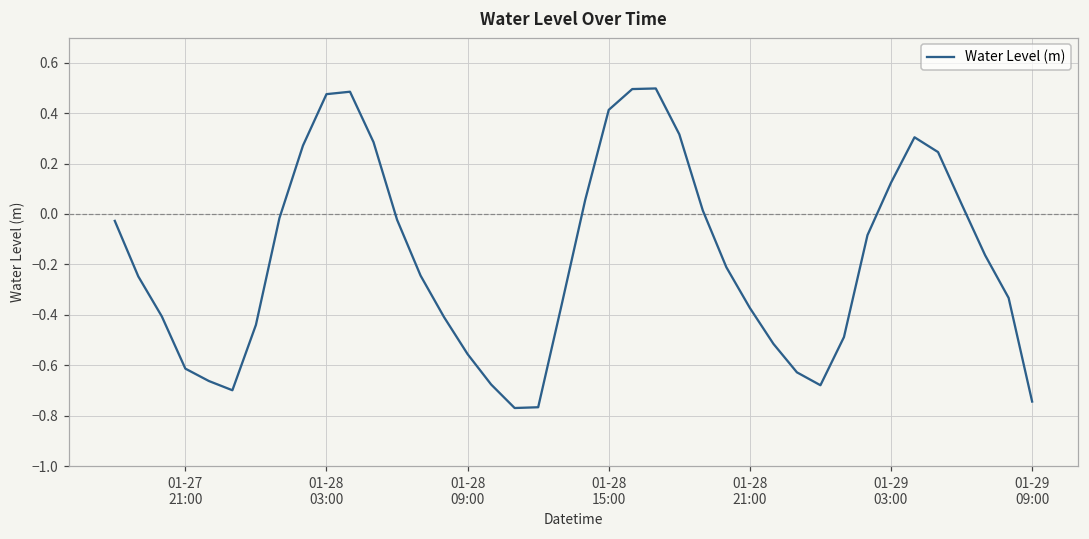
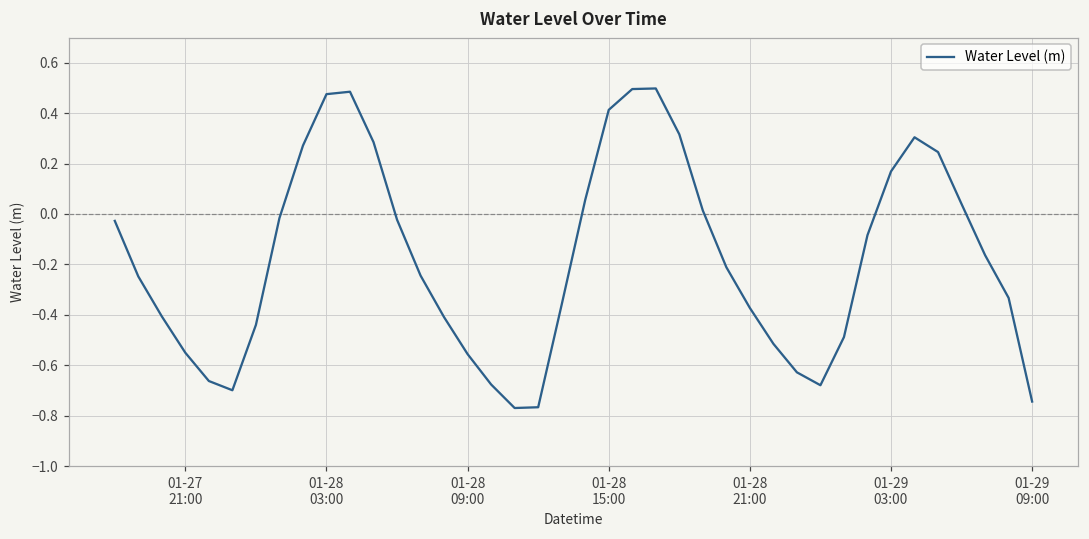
  {
-   "01-27 21:00": -0.61,
+   "01-27 21:00": -0.55,
    "01-28 03:00": 0.48,
    "01-28 09:00": -0.56,
    "01-28 15:00": 0.41,
    "01-28 21:00": -0.37,
-   "01-29 03:00": 0.12,
+   "01-29 03:00": 0.17,
    "01-29 09:00": -0.74
  }
